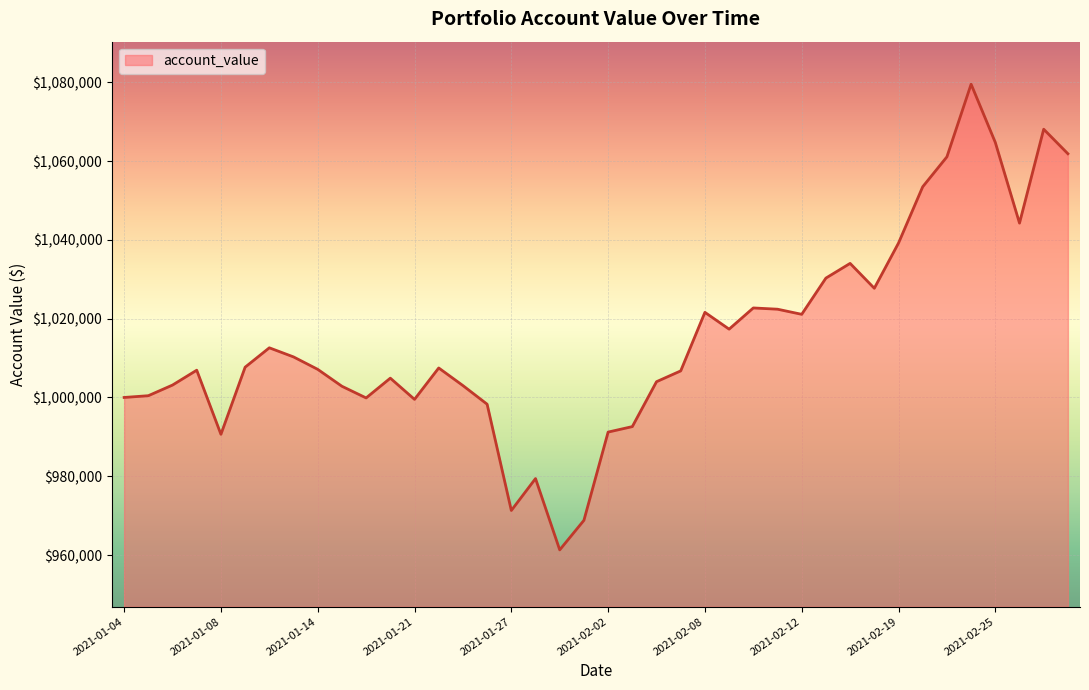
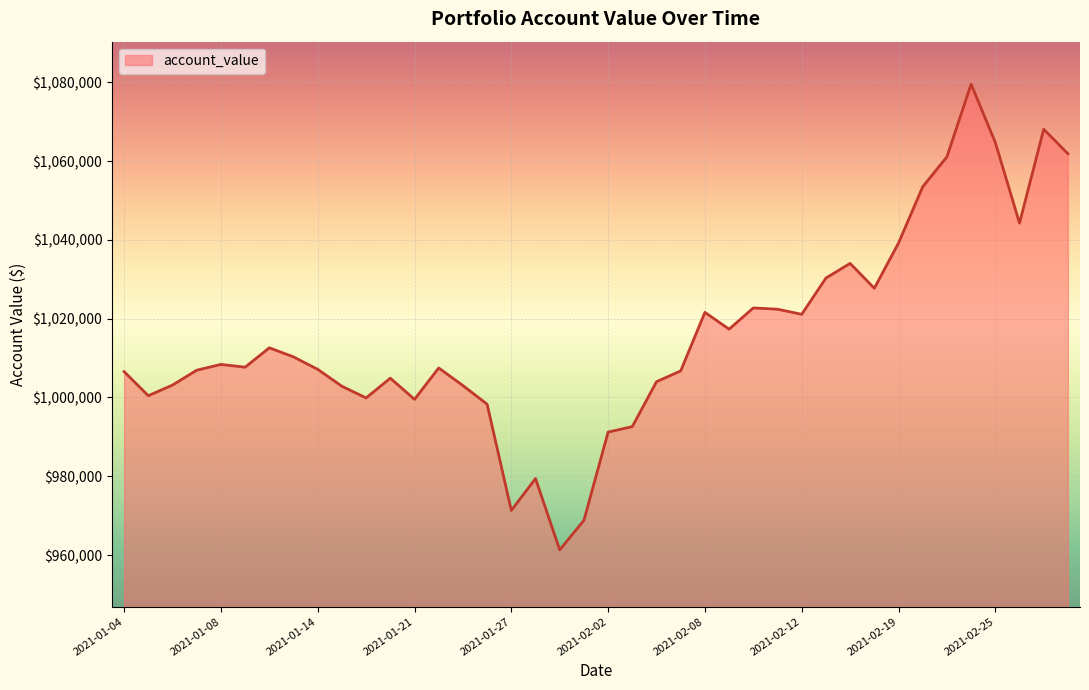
  {
-   "2021-01-04": "$1,000,000",
-   "2021-01-08": "$991,000",
+   "2021-01-04": "$1,007,000",
+   "2021-01-08": "$1,008,000",
    "2021-01-14": "$1,007,000",
    "2021-01-21": "$1,000,000",
    "2021-01-27": "$971,000",
    "2021-02-02": "$991,000",
    "2021-02-08": "$1,022,000",
    "2021-02-12": "$1,021,000",
    "2021-02-19": "$1,039,000",
    "2021-02-25": "$1,065,000"
  }
